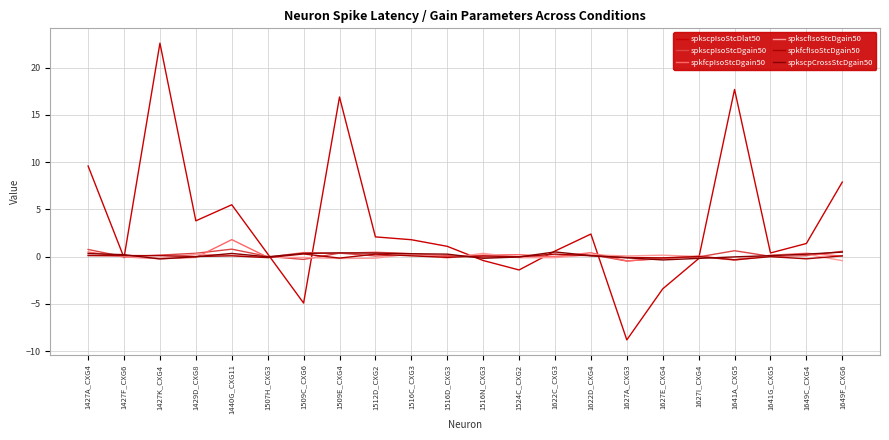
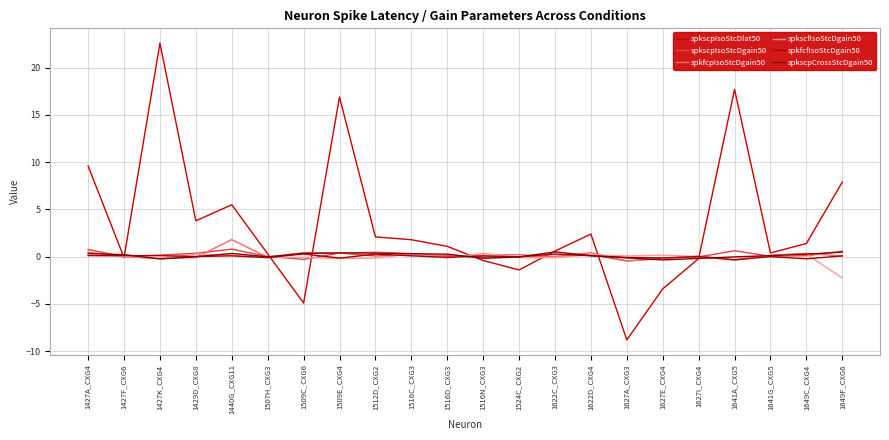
  {
    "spkscfIsoStcDgain50": {
      "1627E_CXG4": 0,
-     "1649F_CXG6": 0
+     "1649F_CXG6": -2
    }
  }
